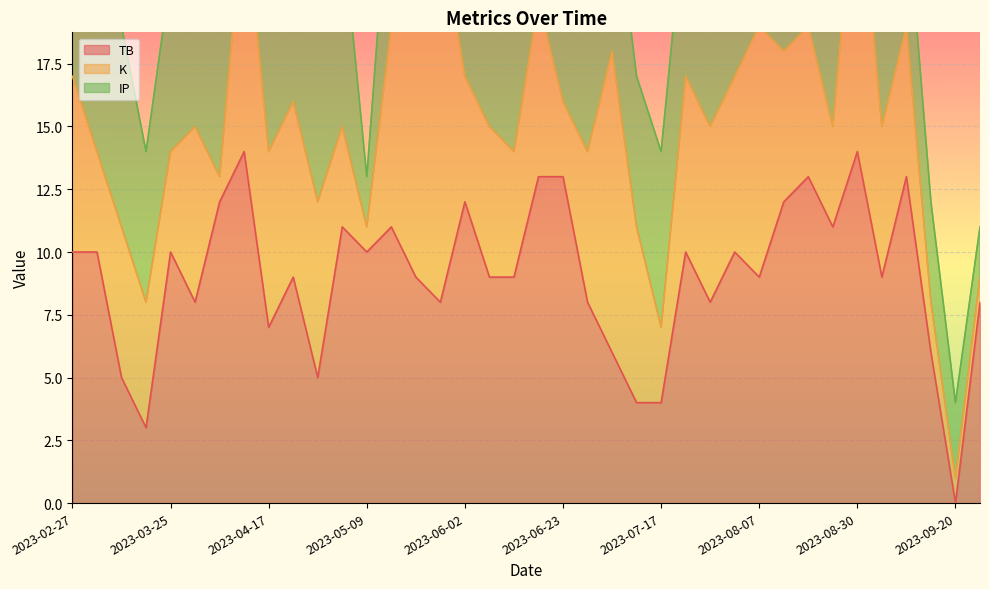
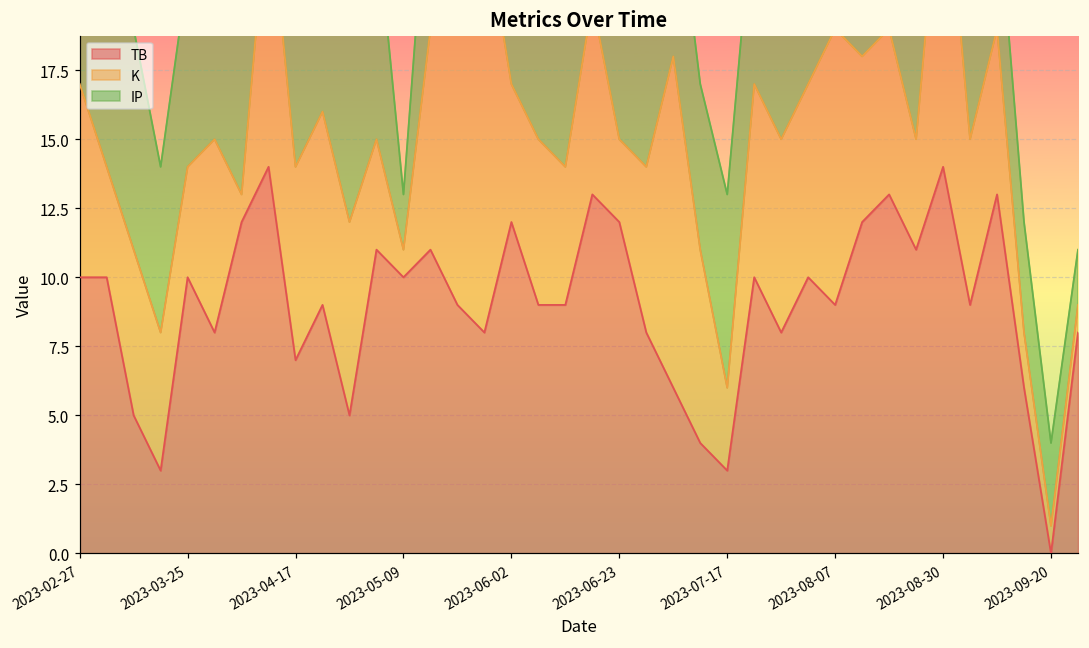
  {
    "TB": {
      "2023-02-27": 10,
      "2023-03-25": 10,
      "2023-04-17": 7,
      "2023-05-09": 10,
      "2023-06-02": 12,
-     "2023-06-23": 13,
-     "2023-07-17": 4,
+     "2023-06-23": 12,
+     "2023-07-17": 3,
      "2023-08-07": 9,
      "2023-08-30": 14,
      "2023-09-20": 0
    },
    "K": {
      "2023-02-27": 7,
      "2023-03-25": 4,
      "2023-04-17": 7,
      "2023-05-09": 1,
      "2023-06-02": 5,
      "2023-06-23": 3,
      "2023-07-17": 3,
      "2023-09-20": 1
    },
    "IP": {
      "2023-05-09": 2,
      "2023-07-17": 7,
      "2023-09-20": 3
    }
  }
